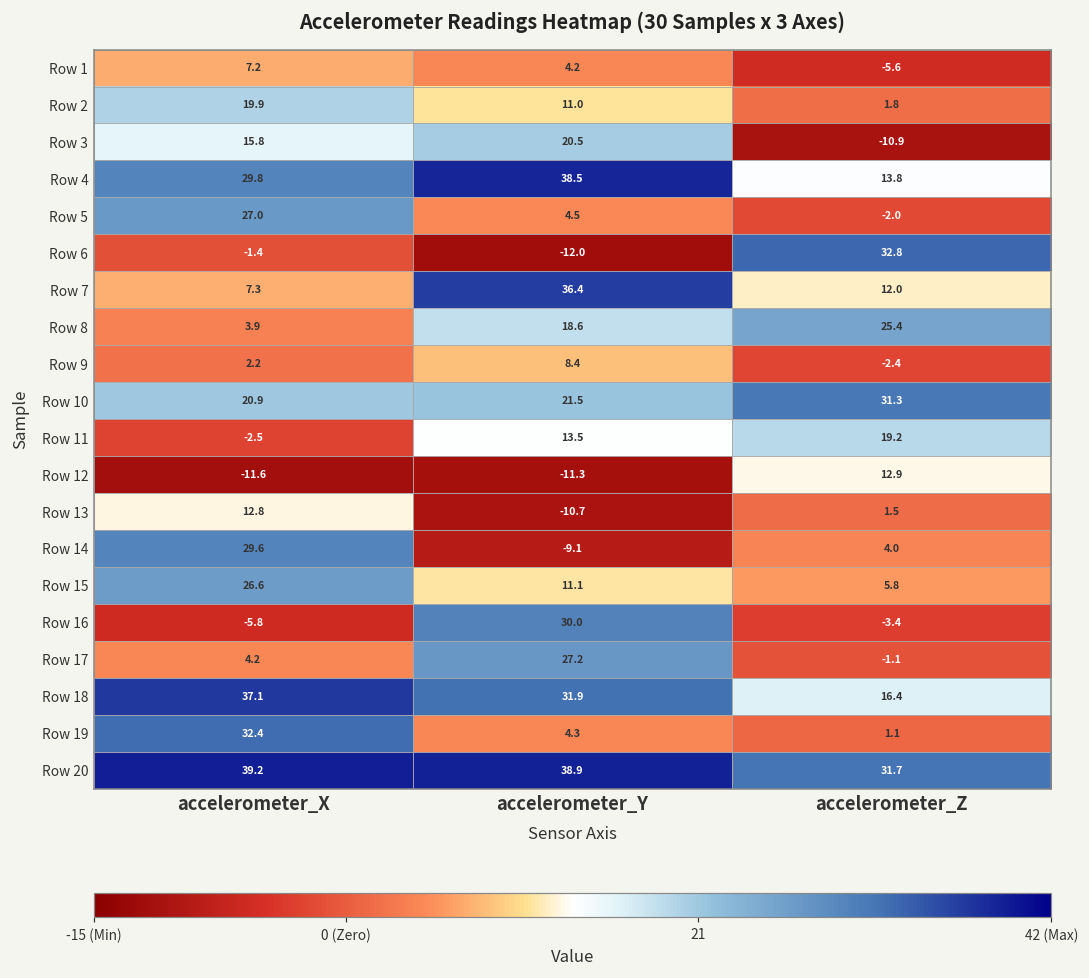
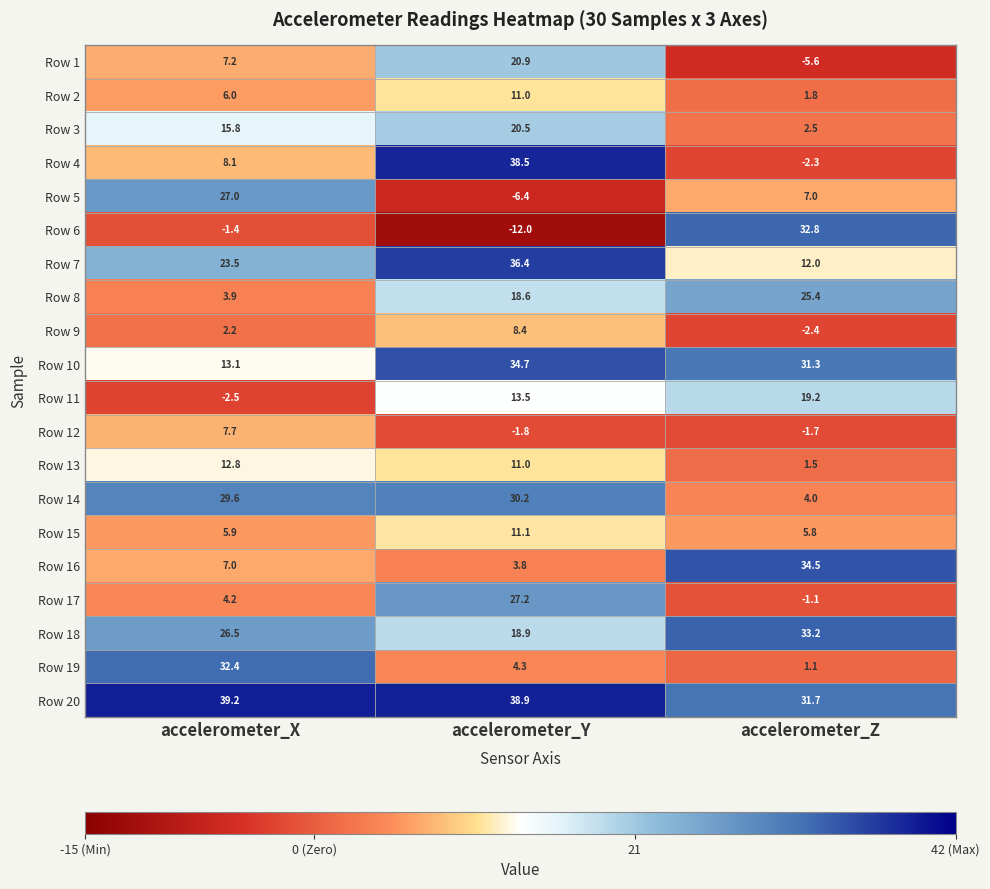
  {
    "Row 1": {
      "accelerometer_X": 7.2,
-     "accelerometer_Y": 4.2,
+     "accelerometer_Y": 20.9,
      "accelerometer_Z": -5.6
    },
    "Row 2": {
-     "accelerometer_X": 19.9,
+     "accelerometer_X": 6.0,
      "accelerometer_Y": 11.0,
      "accelerometer_Z": 1.8
    },
    "Row 3": {
      "accelerometer_X": 15.8,
      "accelerometer_Y": 20.5,
-     "accelerometer_Z": -10.9
+     "accelerometer_Z": 2.5
    },
    "Row 4": {
-     "accelerometer_X": 29.8,
+     "accelerometer_X": 8.1,
      "accelerometer_Y": 38.5,
-     "accelerometer_Z": 13.8
+     "accelerometer_Z": -2.3
    },
    "Row 5": {
      "accelerometer_X": 27.0,
-     "accelerometer_Y": 4.5,
-     "accelerometer_Z": -2.0
+     "accelerometer_Y": -6.4,
+     "accelerometer_Z": 7.0
    },
    "Row 6": {
      "accelerometer_X": -1.4,
      "accelerometer_Y": -12.0,
      "accelerometer_Z": 32.8
    },
    "Row 7": {
-     "accelerometer_X": 7.3,
+     "accelerometer_X": 23.5,
      "accelerometer_Y": 36.4,
      "accelerometer_Z": 12.0
    },
    "Row 8": {
      "accelerometer_X": 3.9,
      "accelerometer_Y": 18.6,
      "accelerometer_Z": 25.4
    },
    "Row 9": {
      "accelerometer_X": 2.2,
      "accelerometer_Y": 8.4,
      "accelerometer_Z": -2.4
    },
    "Row 10": {
-     "accelerometer_X": 20.9,
-     "accelerometer_Y": 21.5,
+     "accelerometer_X": 13.1,
+     "accelerometer_Y": 34.7,
      "accelerometer_Z": 31.3
    },
    "Row 11": {
      "accelerometer_X": -2.5,
      "accelerometer_Y": 13.5,
      "accelerometer_Z": 19.2
    },
    "Row 12": {
-     "accelerometer_X": -11.6,
-     "accelerometer_Y": -11.3,
-     "accelerometer_Z": 12.9
+     "accelerometer_X": 7.7,
+     "accelerometer_Y": -1.8,
+     "accelerometer_Z": -1.7
    },
    "Row 13": {
      "accelerometer_X": 12.8,
-     "accelerometer_Y": -10.7,
+     "accelerometer_Y": 11.0,
      "accelerometer_Z": 1.5
    },
    "Row 14": {
      "accelerometer_X": 29.6,
-     "accelerometer_Y": -9.1,
+     "accelerometer_Y": 30.2,
      "accelerometer_Z": 4.0
    },
    "Row 15": {
-     "accelerometer_X": 26.6,
+     "accelerometer_X": 5.9,
      "accelerometer_Y": 11.1,
      "accelerometer_Z": 5.8
    },
    "Row 16": {
-     "accelerometer_X": -5.8,
-     "accelerometer_Y": 30.0,
-     "accelerometer_Z": -3.4
+     "accelerometer_X": 7.0,
+     "accelerometer_Y": 3.8,
+     "accelerometer_Z": 34.5
    },
    "Row 17": {
      "accelerometer_X": 4.2,
      "accelerometer_Y": 27.2,
      "accelerometer_Z": -1.1
    },
    "Row 18": {
-     "accelerometer_X": 37.1,
-     "accelerometer_Y": 31.9,
-     "accelerometer_Z": 16.4
+     "accelerometer_X": 26.5,
+     "accelerometer_Y": 18.9,
+     "accelerometer_Z": 33.2
    },
    "Row 19": {
      "accelerometer_X": 32.4,
      "accelerometer_Y": 4.3,
      "accelerometer_Z": 1.1
    },
    "Row 20": {
      "accelerometer_X": 39.2,
      "accelerometer_Y": 38.9,
      "accelerometer_Z": 31.7
    }
  }
